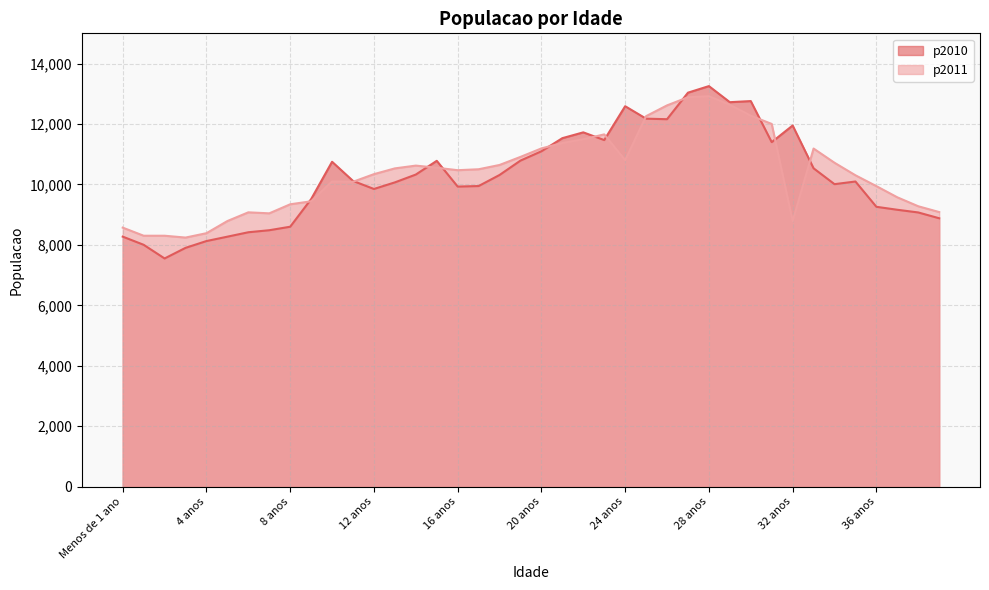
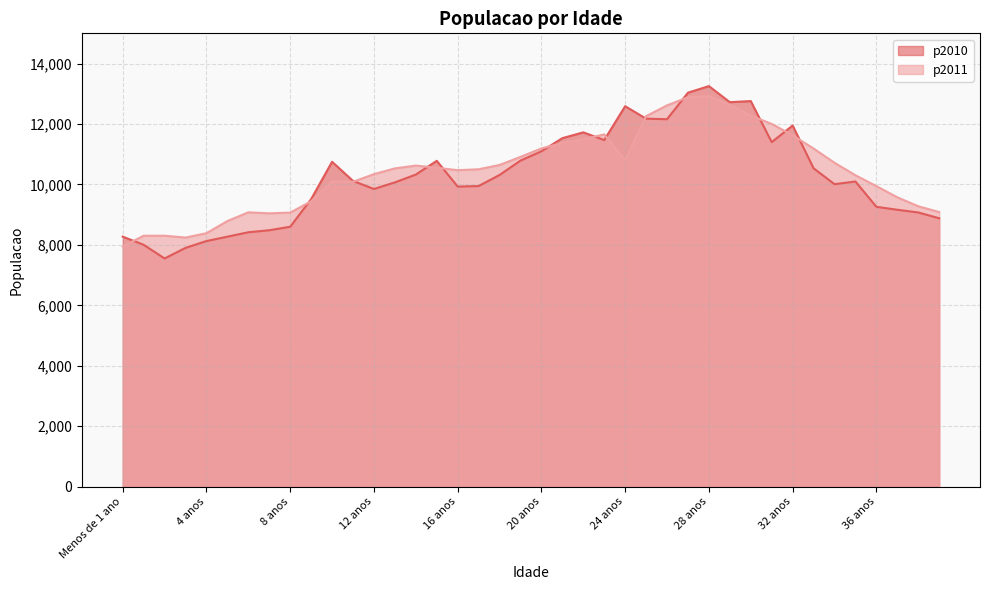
  {
    "p2010": {
      "Menos de 1 ano": "8,300",
      "4 anos": "8,100",
      "8 anos": "8,600",
      "12 anos": "9,900",
      "16 anos": "9,900",
      "20 anos": "11,100",
      "24 anos": "12,600",
      "28 anos": "13,300",
      "32 anos": "12,000",
      "36 anos": "9,300"
    },
    "p2011": {
-     "Menos de 1 ano": "8,600",
+     "Menos de 1 ano": "7,900",
      "4 anos": "8,400",
-     "8 anos": "9,300",
+     "8 anos": "9,100",
      "12 anos": "10,300",
      "16 anos": "10,500",
      "20 anos": "11,200",
      "24 anos": "10,800",
      "28 anos": "12,900",
-     "32 anos": "8,800",
+     "32 anos": "11,600",
      "36 anos": "9,900"
    }
  }
